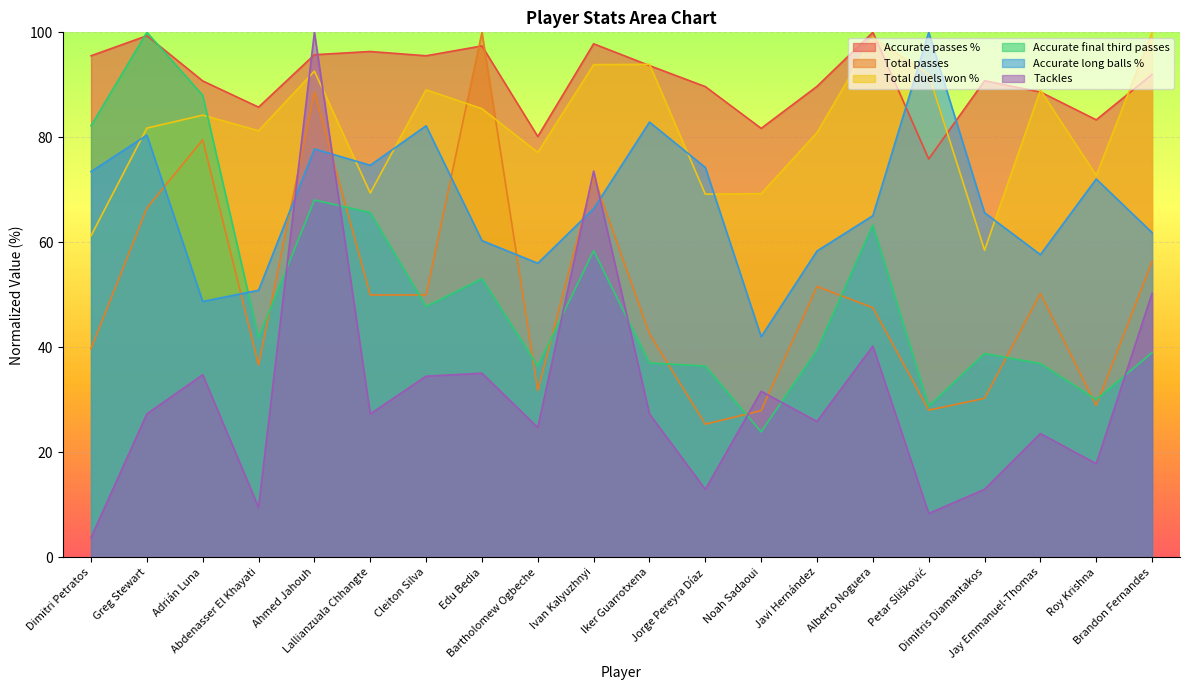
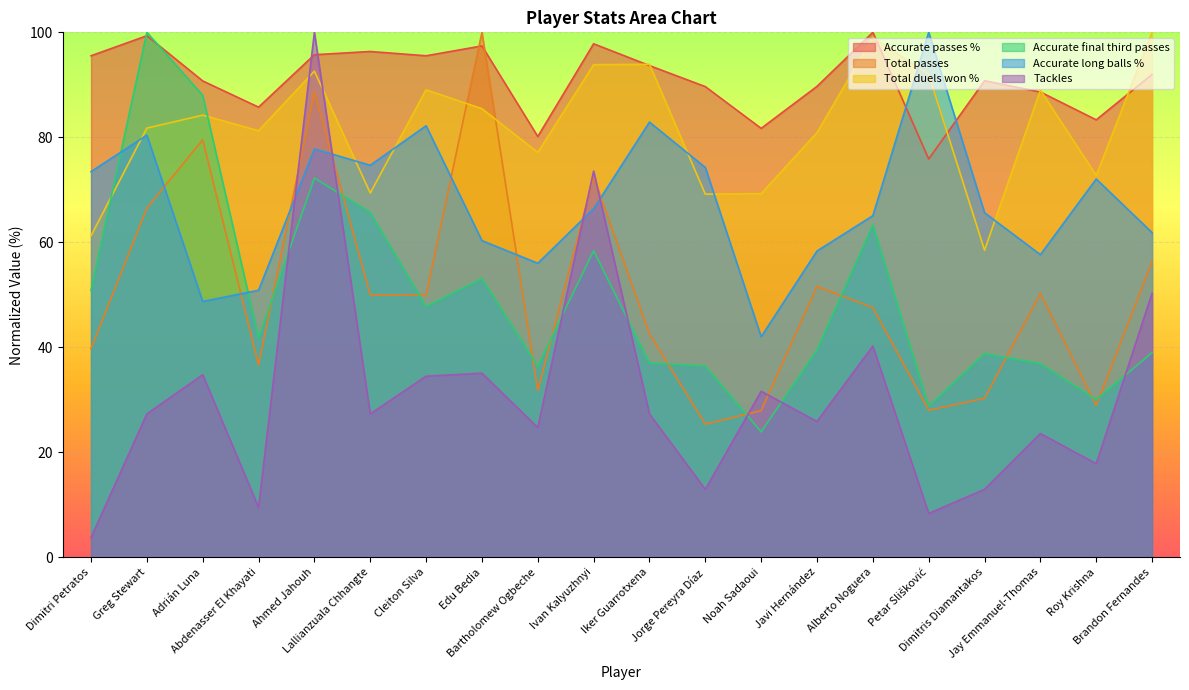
  {
    "Total duels won %": {
      "Dimitri Petratos": 61,
      "Greg Stewart": 82,
      "Adrián Luna": 84,
      "Abdenasser El Khayati": 81,
      "Ahmed Jahouh": 93,
      "Lallianzuala Chhangte": 69,
      "Cleiton Silva": 89,
      "Edu Bedia": 85,
      "Bartholomew Ogbeche": 77,
      "Ivan Kalyuzhnyi": 94,
      "Jorge Pereyra Díaz": 69,
      "Noah Sadaoui": 69,
      "Javi Hernández": 81,
      "Alberto Noguera": 99,
      "Dimitris Diamantakos": 58,
      "Roy Krishna": 73,
      "Brandon Fernandes": 100
    },
    "Accurate final third passes": {
-     "Dimitri Petratos": 82,
+     "Dimitri Petratos": 51,
      "Greg Stewart": 100,
      "Adrián Luna": 88,
      "Abdenasser El Khayati": 42,
-     "Ahmed Jahouh": 68,
+     "Ahmed Jahouh": 72,
      "Lallianzuala Chhangte": 66,
      "Cleiton Silva": 48,
      "Edu Bedia": 53,
      "Bartholomew Ogbeche": 36,
      "Ivan Kalyuzhnyi": 58,
      "Iker Guarrotxena": 37,
      "Jorge Pereyra Díaz": 36,
      "Noah Sadaoui": 24,
      "Javi Hernández": 40,
      "Alberto Noguera": 63,
      "Petar Slišković": 29,
      "Dimitris Diamantakos": 39,
      "Jay Emmanuel-Thomas": 37,
      "Roy Krishna": 30,
      "Brandon Fernandes": 39
    },
    "Accurate long balls %": {
      "Dimitri Petratos": 73,
      "Greg Stewart": 80,
      "Adrián Luna": 49,
      "Abdenasser El Khayati": 51,
      "Ahmed Jahouh": 78,
      "Lallianzuala Chhangte": 75,
      "Cleiton Silva": 82,
      "Edu Bedia": 60,
      "Bartholomew Ogbeche": 56,
      "Ivan Kalyuzhnyi": 66,
      "Iker Guarrotxena": 83,
      "Jorge Pereyra Díaz": 74,
      "Noah Sadaoui": 42,
      "Javi Hernández": 58,
      "Alberto Noguera": 65,
      "Petar Slišković": 100,
      "Dimitris Diamantakos": 66,
      "Jay Emmanuel-Thomas": 58,
      "Roy Krishna": 72,
      "Brandon Fernandes": 62
    },
    "Tackles": {
      "Dimitri Petratos": 4,
      "Greg Stewart": 27,
      "Adrián Luna": 35,
      "Abdenasser El Khayati": 9,
      "Ahmed Jahouh": 100,
      "Lallianzuala Chhangte": 27,
      "Cleiton Silva": 34,
      "Edu Bedia": 35,
      "Bartholomew Ogbeche": 25,
      "Ivan Kalyuzhnyi": 74,
      "Iker Guarrotxena": 27,
      "Jorge Pereyra Díaz": 13,
      "Noah Sadaoui": 32,
      "Javi Hernández": 26,
      "Alberto Noguera": 40,
      "Petar Slišković": 8,
      "Dimitris Diamantakos": 13,
      "Jay Emmanuel-Thomas": 24,
      "Roy Krishna": 18,
      "Brandon Fernandes": 50
    }
  }
